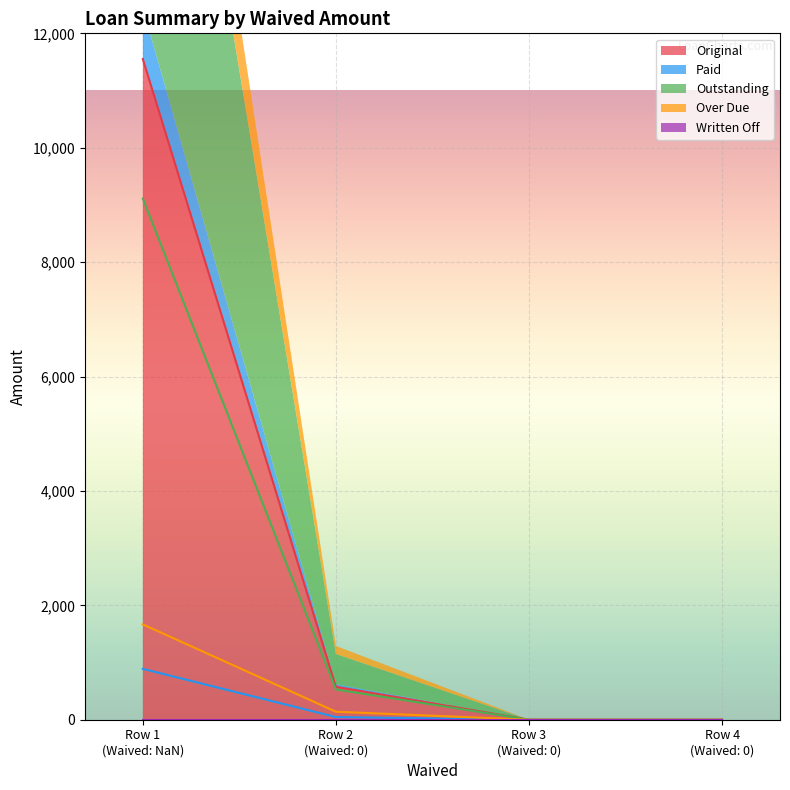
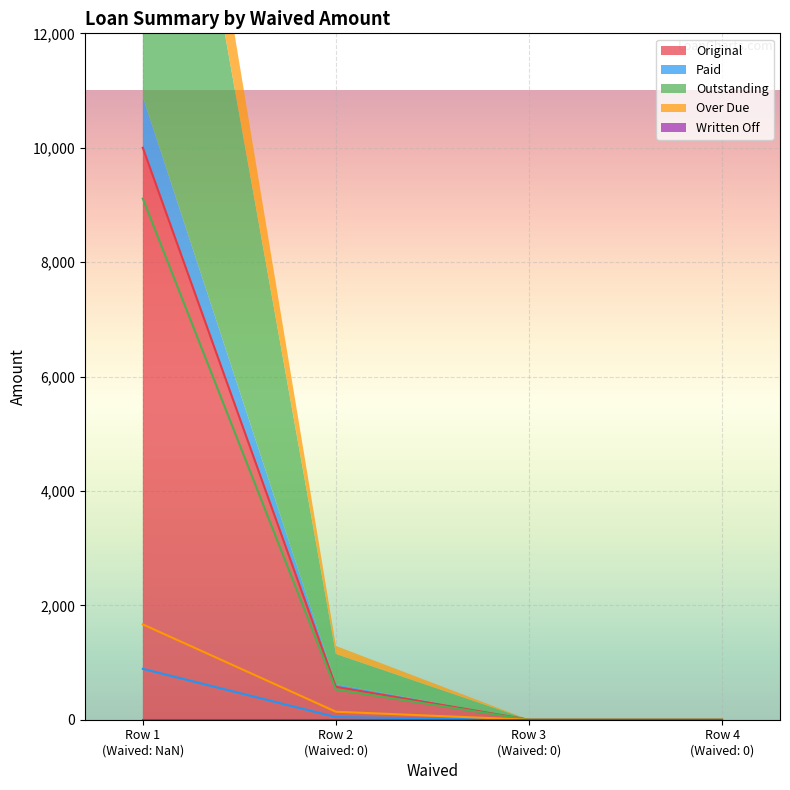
  {
    "Original": {
-     "Row 1 (Waived: NaN)": "11,600",
+     "Row 1 (Waived: NaN)": "10,000",
      "Row 2 (Waived: 0)": "600"
    }
  }
